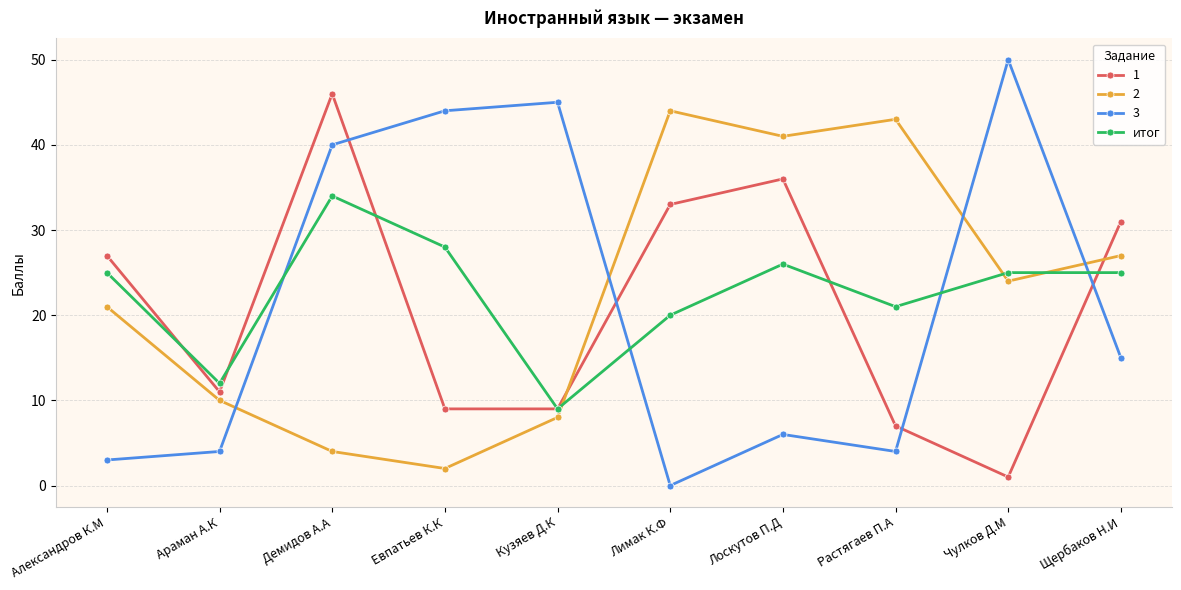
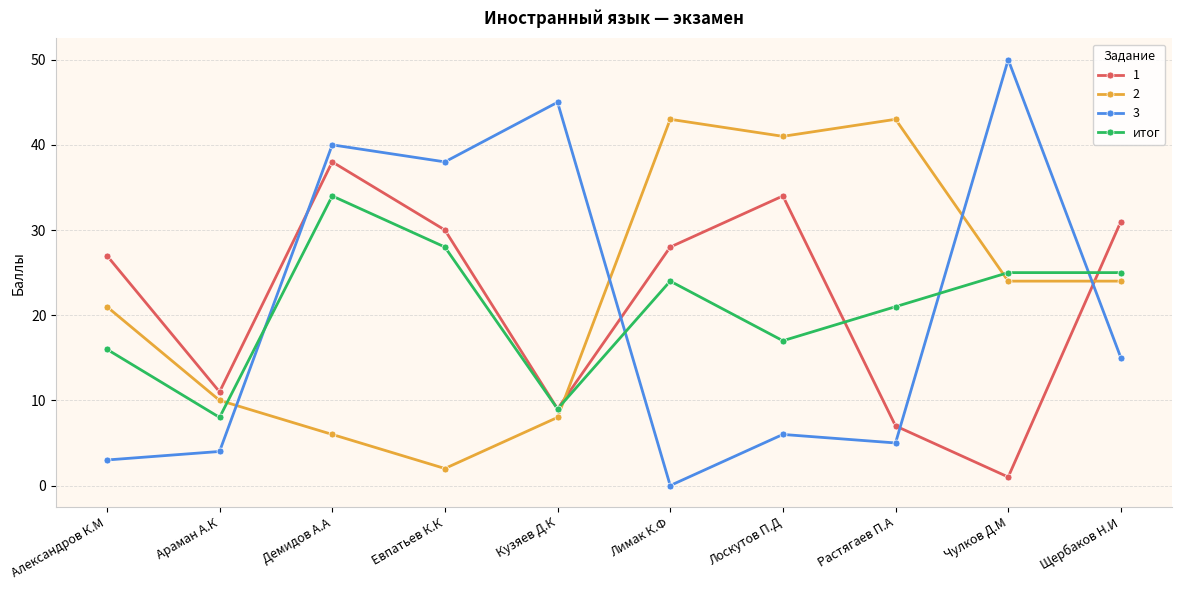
  {
    "1": {
      "Александров К.М": 27,
      "Араман А.К": 11,
-     "Демидов А.А": 46,
-     "Евпатьев К.К": 9,
-     "Лимак К.Ф": 33,
-     "Лоскутов П.Д": 36,
+     "Демидов А.А": 38,
+     "Евпатьев К.К": 30,
+     "Лимак К.Ф": 28,
+     "Лоскутов П.Д": 34,
      "Растягаев П.А": 7,
      "Чулков Д.М": 1,
      "Щербаков Н.И": 31
    },
    "2": {
      "Александров К.М": 21,
      "Араман А.К": 10,
-     "Демидов А.А": 4,
+     "Демидов А.А": 6,
      "Евпатьев К.К": 2,
      "Кузяев Д.К": 8,
-     "Лимак К.Ф": 44,
+     "Лимак К.Ф": 43,
      "Лоскутов П.Д": 41,
      "Растягаев П.А": 43,
      "Чулков Д.М": 24,
-     "Щербаков Н.И": 27
+     "Щербаков Н.И": 24
    },
    "3": {
      "Александров К.М": 3,
      "Араман А.К": 4,
      "Демидов А.А": 40,
-     "Евпатьев К.К": 44,
+     "Евпатьев К.К": 38,
      "Кузяев Д.К": 45,
      "Лимак К.Ф": 0,
      "Лоскутов П.Д": 6,
-     "Растягаев П.А": 4,
+     "Растягаев П.А": 5,
      "Чулков Д.М": 50,
      "Щербаков Н.И": 15
    },
    "итог": {
-     "Александров К.М": 25,
-     "Араман А.К": 12,
+     "Александров К.М": 16,
+     "Араман А.К": 8,
      "Демидов А.А": 34,
      "Евпатьев К.К": 28,
-     "Лимак К.Ф": 20,
-     "Лоскутов П.Д": 26,
+     "Лимак К.Ф": 24,
+     "Лоскутов П.Д": 17,
      "Растягаев П.А": 21,
      "Чулков Д.М": 25,
      "Щербаков Н.И": 25
    }
  }
